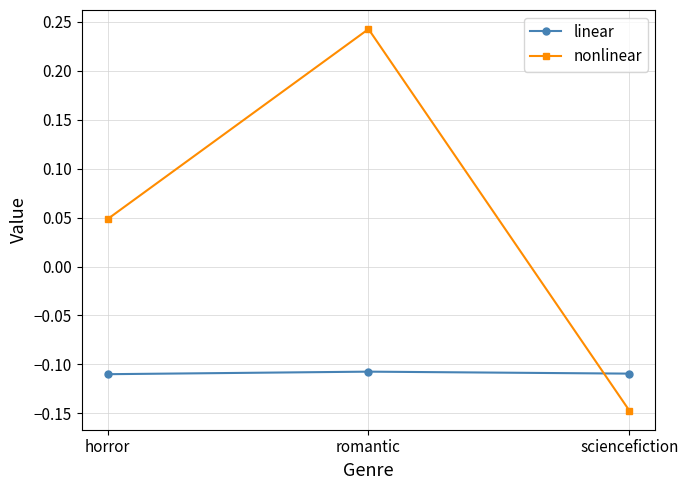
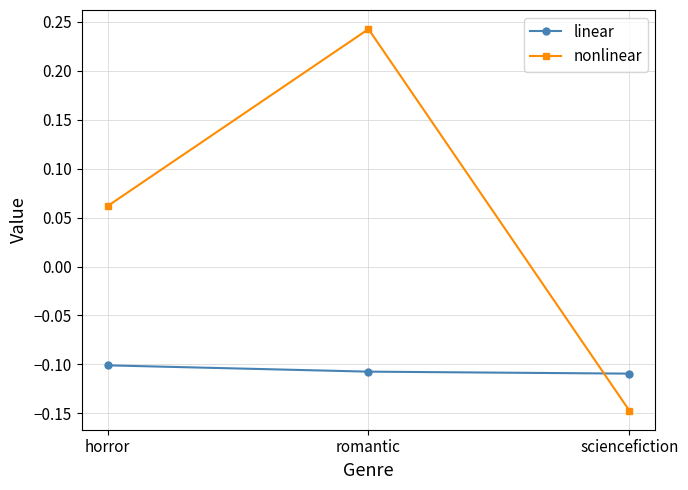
  {
    "linear": {
-     "horror": -0.11,
+     "horror": -0.10,
      "romantic": -0.11,
      "sciencefiction": -0.11
    },
    "nonlinear": {
-     "horror": 0.05,
+     "horror": 0.06,
      "romantic": 0.24,
      "sciencefiction": -0.15
    }
  }
